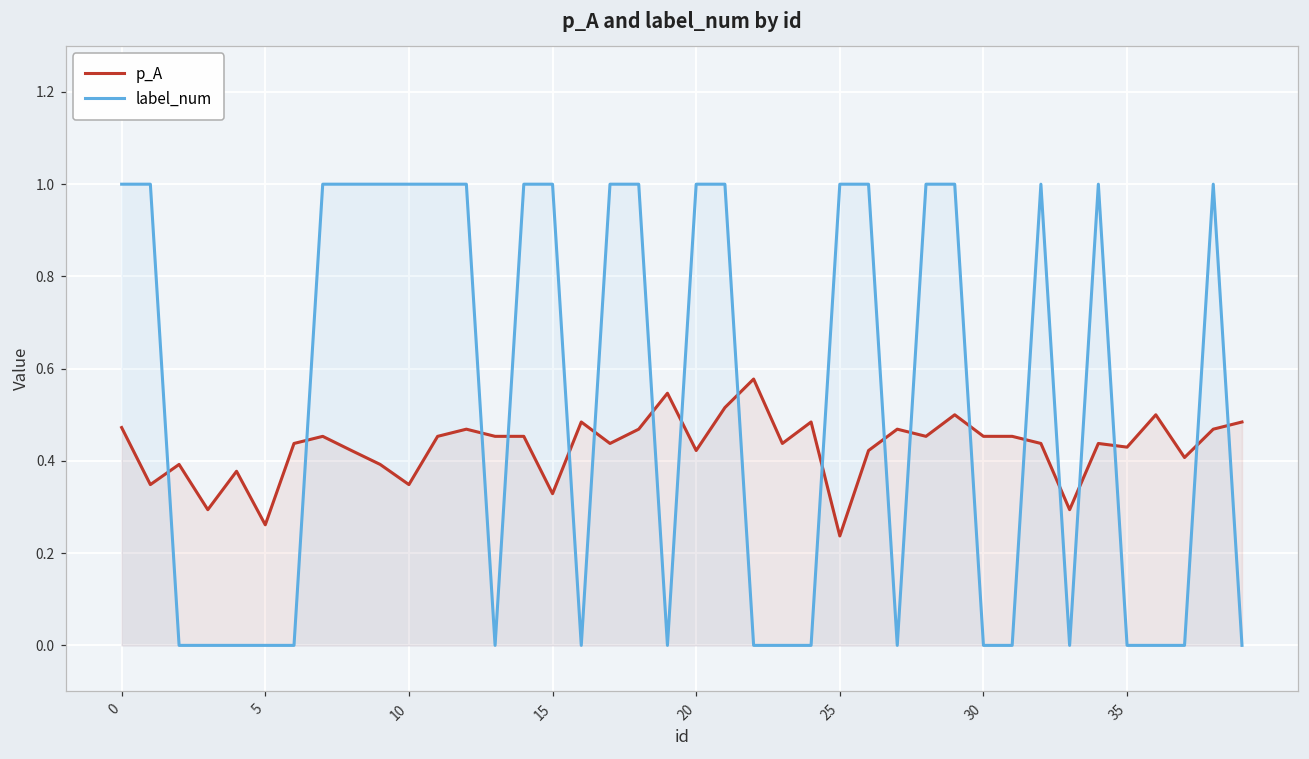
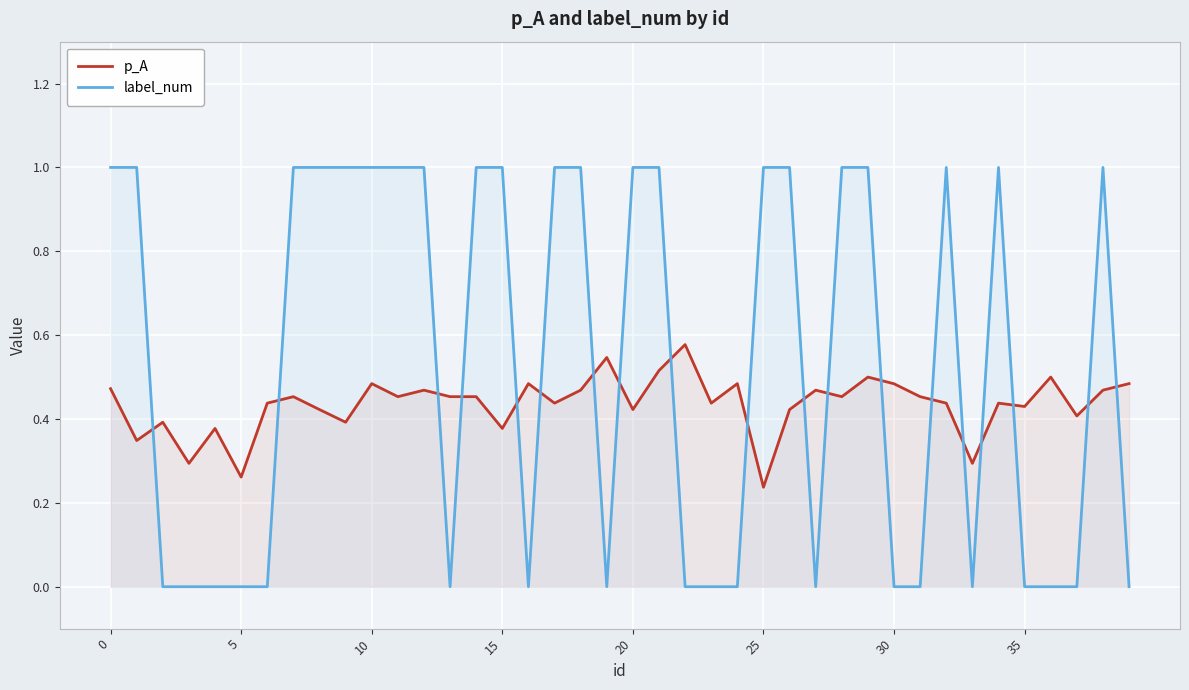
  {
    "p_A": {
      "0": 0.47,
      "5": 0.26,
-     "10": 0.35,
-     "15": 0.33,
+     "10": 0.48,
+     "15": 0.38,
      "20": 0.42,
      "25": 0.24,
-     "30": 0.45,
+     "30": 0.48,
      "35": 0.43
    },
    "label_num": {
      "0": 1.00,
      "5": 0.00,
      "10": 1.00,
      "15": 1.00,
      "20": 1.00,
      "25": 1.00,
      "30": 0.00,
      "35": 0.00
    }
  }
